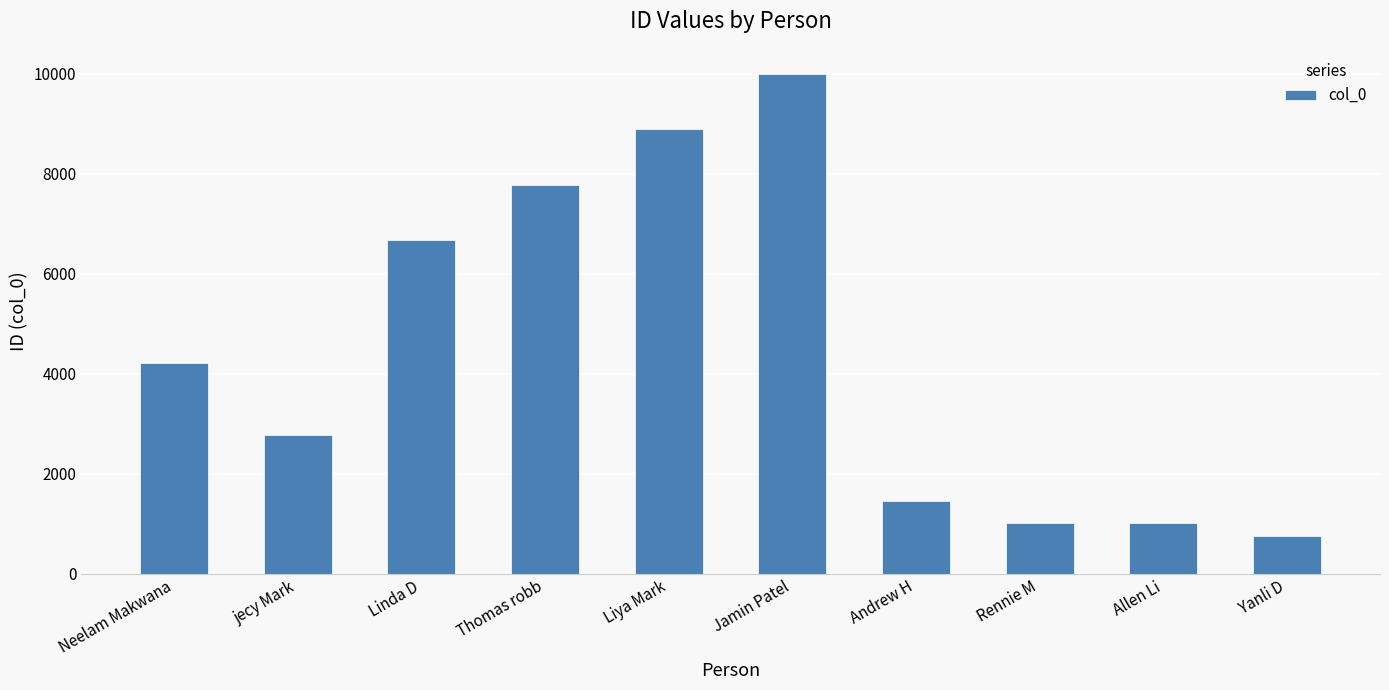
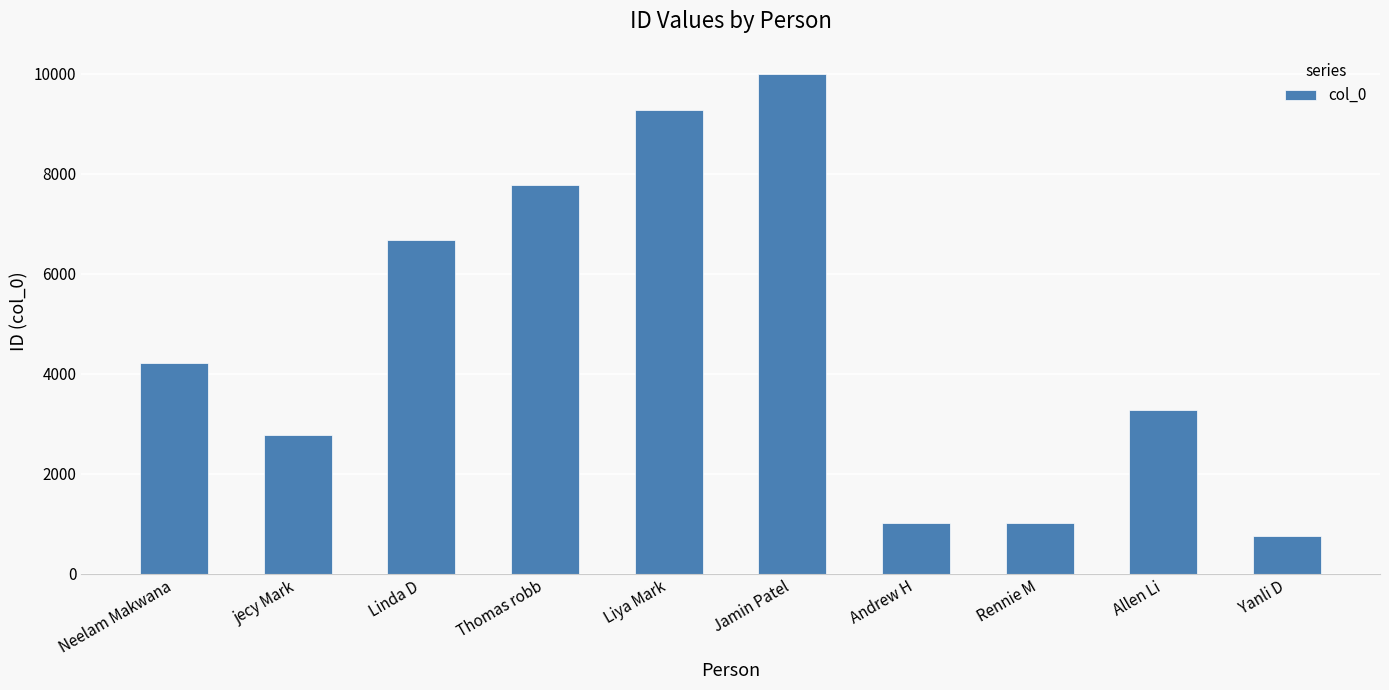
  {
    "Neelam Makwana": 4200,
    "jecy Mark": 2800,
    "Linda D": 6700,
    "Thomas robb": 7800,
-   "Liya Mark": 8900,
+   "Liya Mark": 9300,
    "Jamin Patel": 10000,
-   "Andrew H": 1500,
+   "Andrew H": 1000,
    "Rennie M": 1000,
-   "Allen Li": 1000,
+   "Allen Li": 3300,
    "Yanli D": 700
  }
